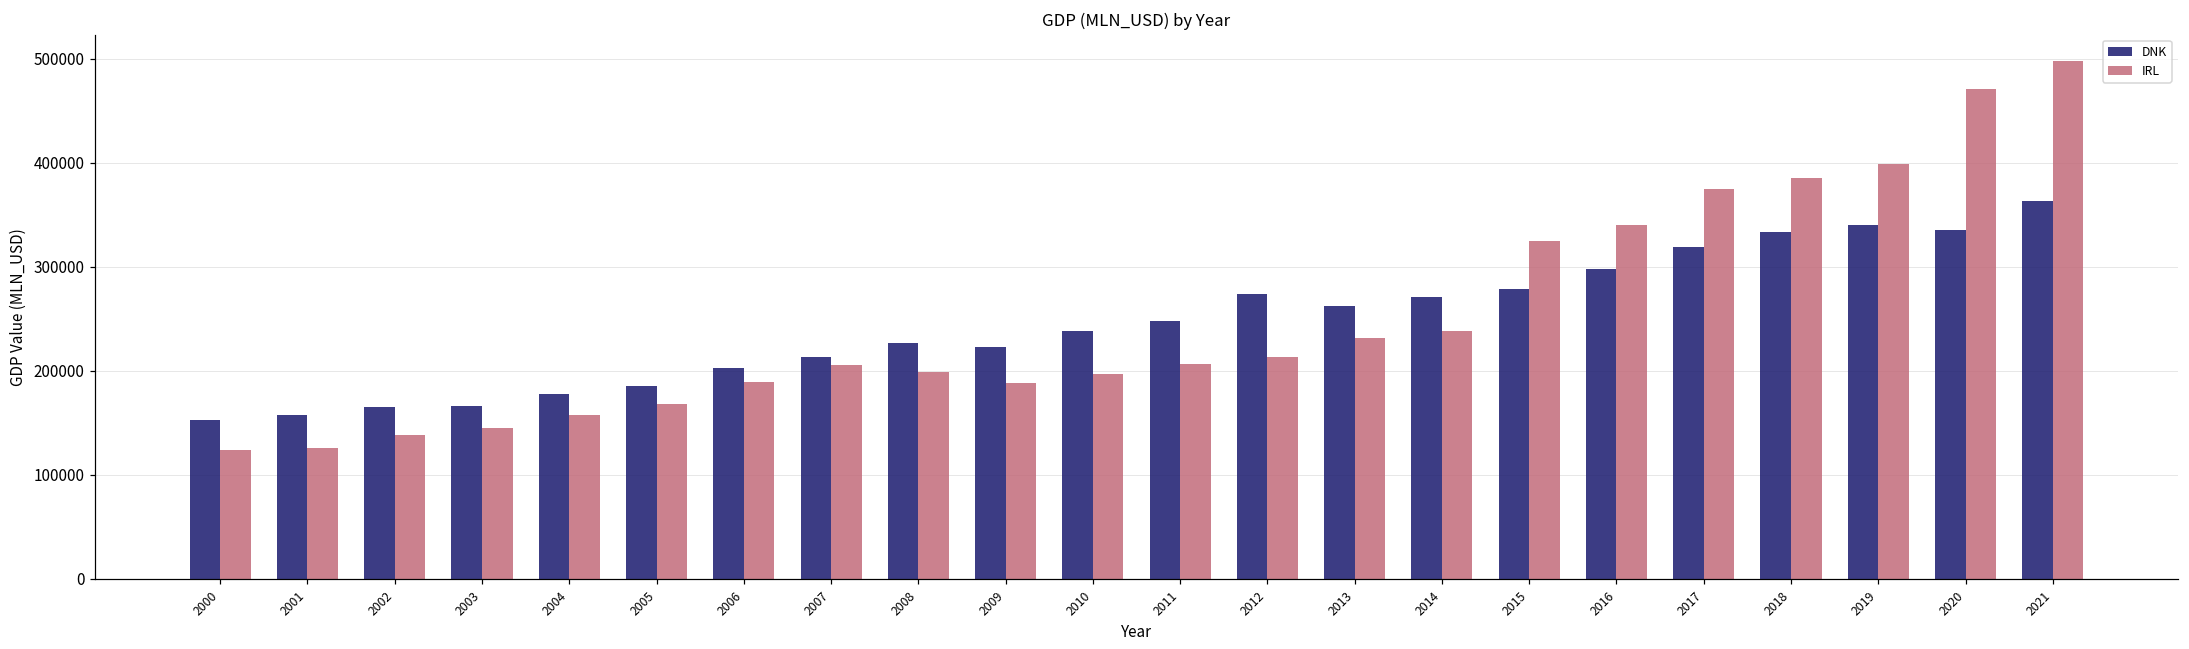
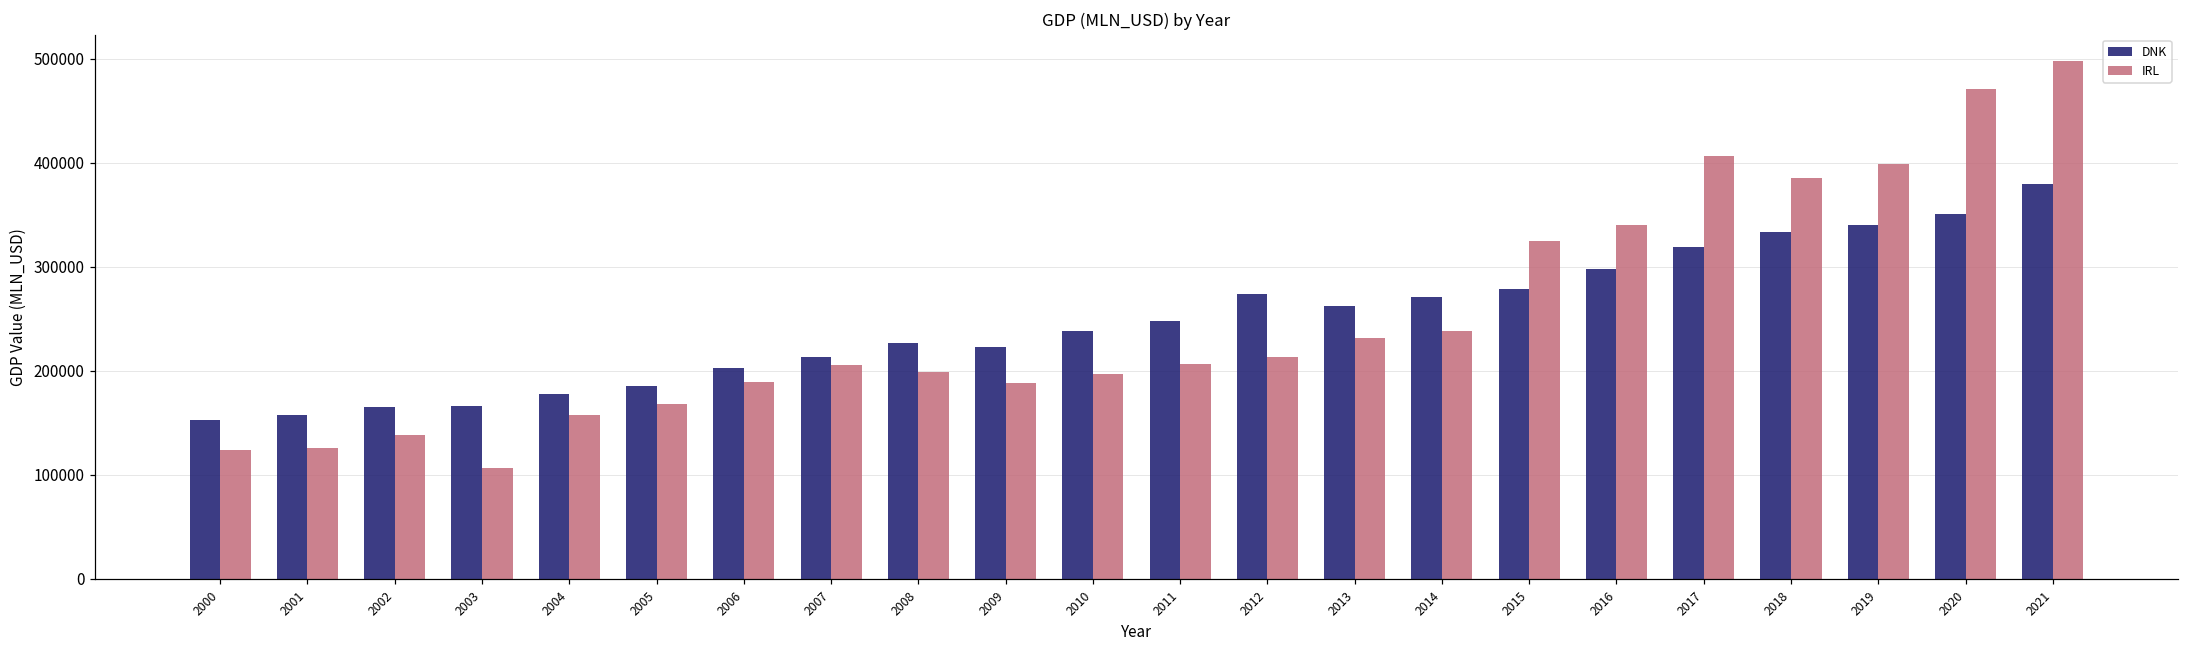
  {
    "DNK": {
      "2000": 150000,
      "2001": 160000,
      "2002": 160000,
      "2003": 170000,
      "2004": 180000,
      "2005": 190000,
      "2006": 200000,
      "2007": 210000,
      "2008": 230000,
      "2009": 220000,
      "2010": 240000,
      "2011": 250000,
      "2012": 270000,
      "2013": 260000,
      "2014": 270000,
      "2015": 280000,
      "2016": 300000,
      "2017": 320000,
      "2018": 330000,
      "2019": 340000,
-     "2020": 340000,
-     "2021": 360000
+     "2020": 350000,
+     "2021": 380000
    },
    "IRL": {
      "2000": 120000,
      "2001": 130000,
      "2002": 140000,
-     "2003": 150000,
+     "2003": 110000,
      "2004": 160000,
      "2005": 170000,
      "2006": 190000,
      "2007": 210000,
      "2008": 200000,
      "2009": 190000,
      "2010": 200000,
      "2011": 210000,
      "2012": 210000,
      "2013": 230000,
      "2014": 240000,
      "2015": 320000,
      "2016": 340000,
-     "2017": 370000,
+     "2017": 410000,
      "2018": 390000,
      "2019": 400000,
      "2020": 470000,
      "2021": 500000
    }
  }
